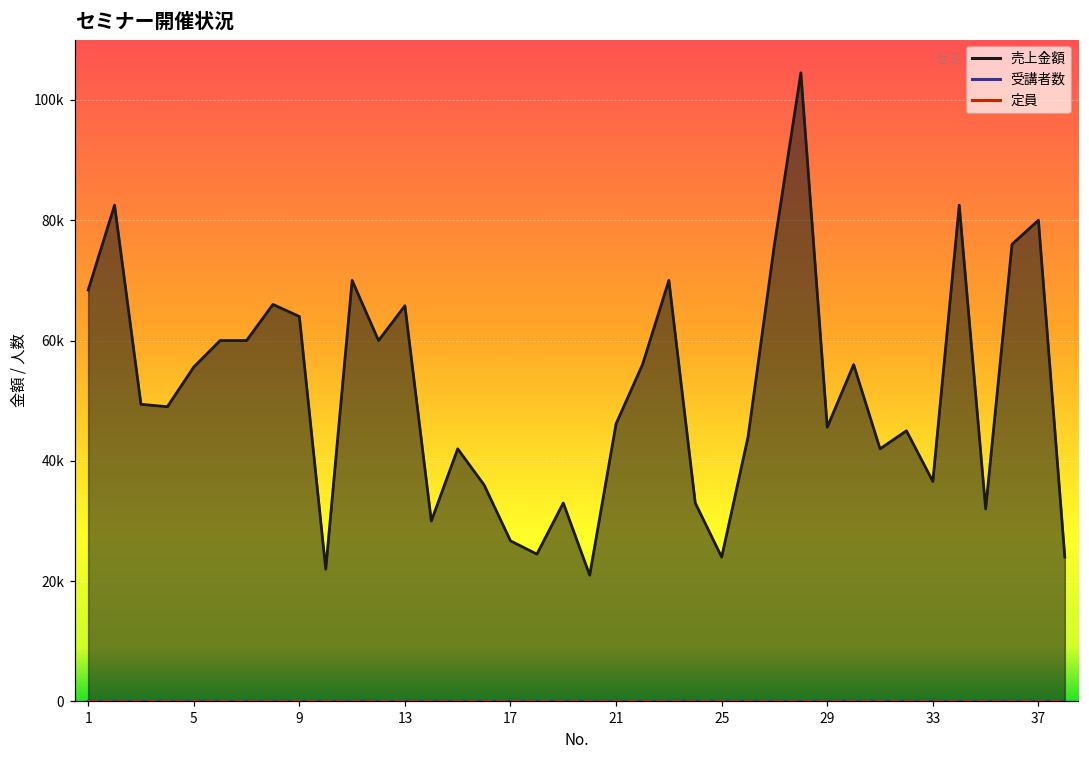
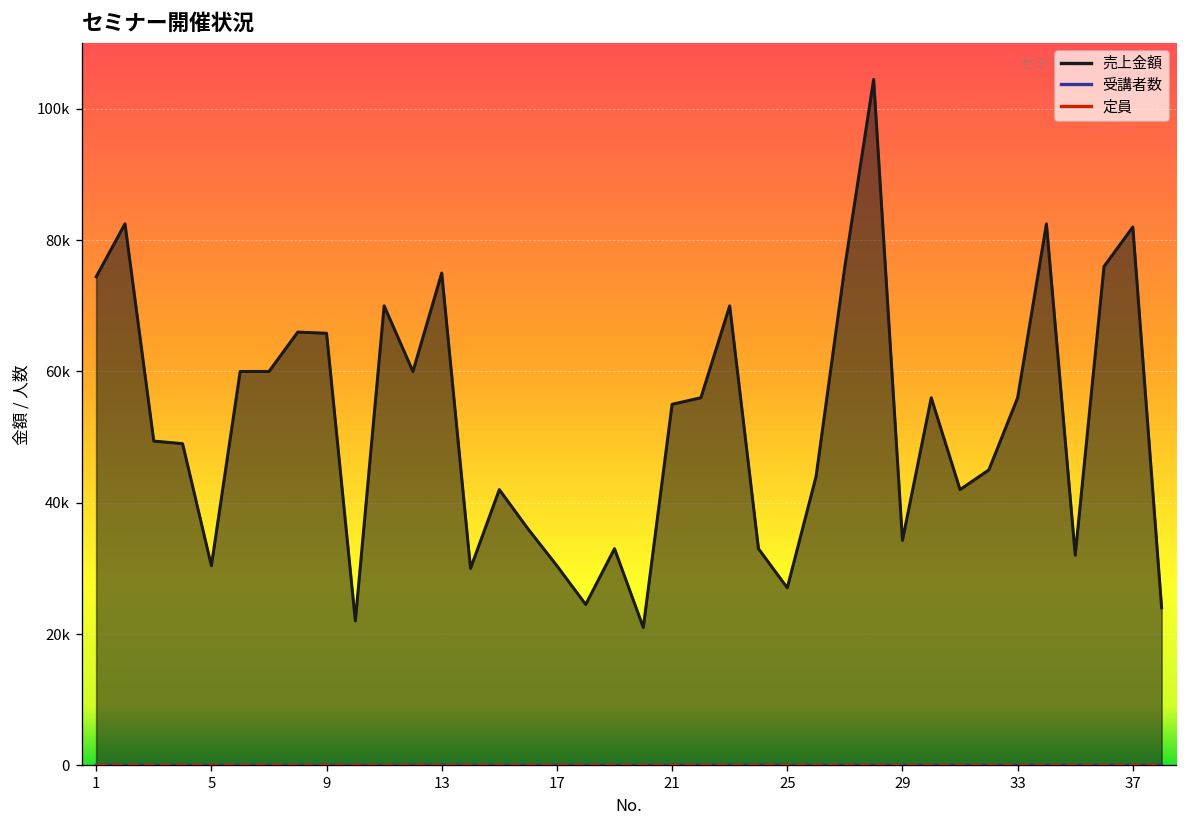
  {
    "売上金額": {
-     "1": 68000,
-     "5": 56000,
-     "9": 64000,
-     "13": 66000,
-     "17": 27000,
-     "21": 46000,
-     "25": 24000,
-     "29": 46000,
-     "33": 37000,
-     "37": 80000
+     "1": 74000,
+     "5": 30000,
+     "9": 66000,
+     "13": 75000,
+     "17": 30000,
+     "21": 55000,
+     "25": 27000,
+     "29": 34000,
+     "33": 56000,
+     "37": 82000
    },
    "定員": {
      "1": 0,
      "5": 0,
      "9": 0,
      "13": 0,
      "17": 0,
      "21": 0,
      "25": 0,
      "29": 0,
      "33": 0,
      "37": 0
    }
  }
